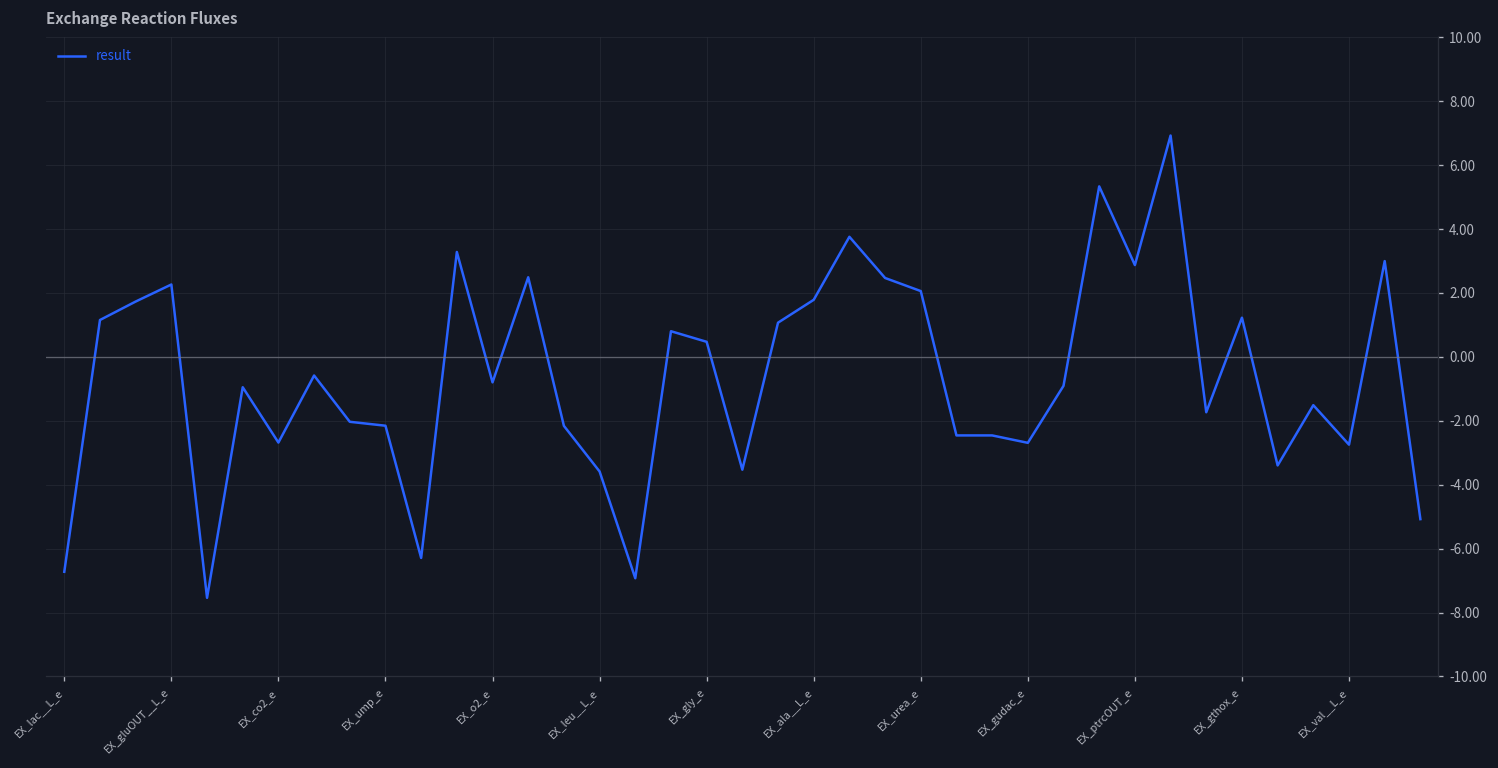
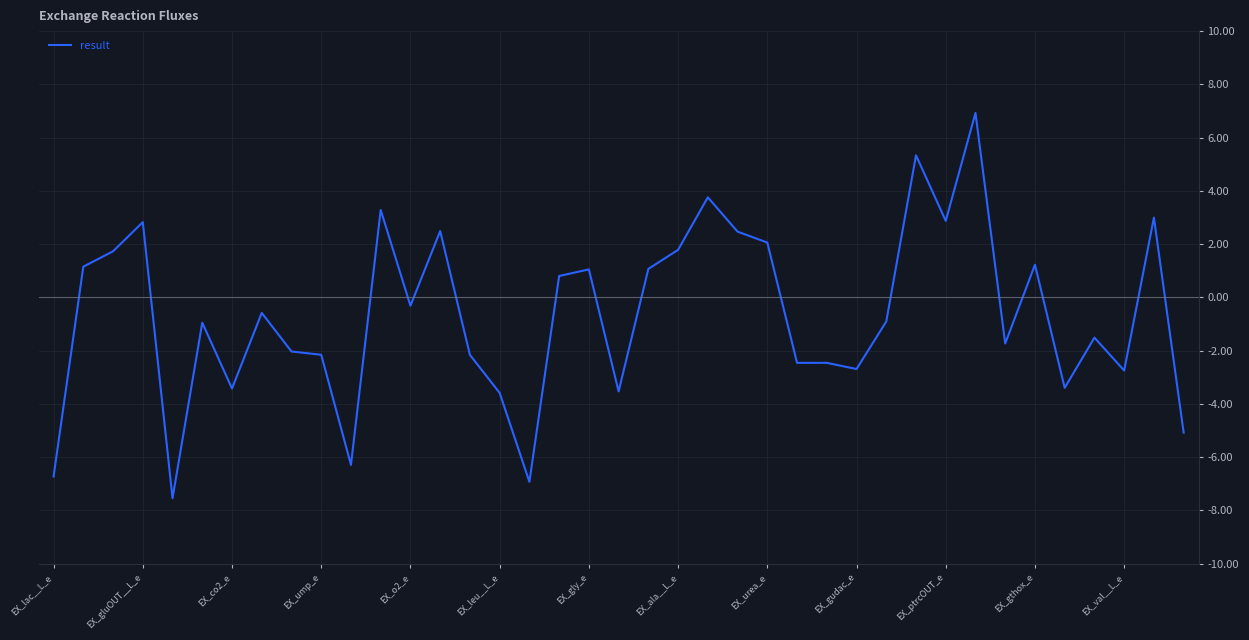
  {
    "EX_lac__L_e": -6.7,
-   "EX_gluOUT__L_e": 2.3,
-   "EX_co2_e": -2.7,
+   "EX_gluOUT__L_e": 2.8,
+   "EX_co2_e": -3.4,
    "EX_ump_e": -2.2,
-   "EX_o2_e": -0.8,
+   "EX_o2_e": -0.3,
    "EX_leu__L_e": -3.6,
-   "EX_gly_e": 0.5,
+   "EX_gly_e": 1.1,
    "EX_ala__L_e": 1.8,
    "EX_urea_e": 2.1,
    "EX_gudac_e": -2.7,
    "EX_ptrcOUT_e": 2.9,
    "EX_gthox_e": 1.2,
    "EX_val__L_e": -2.7
  }
